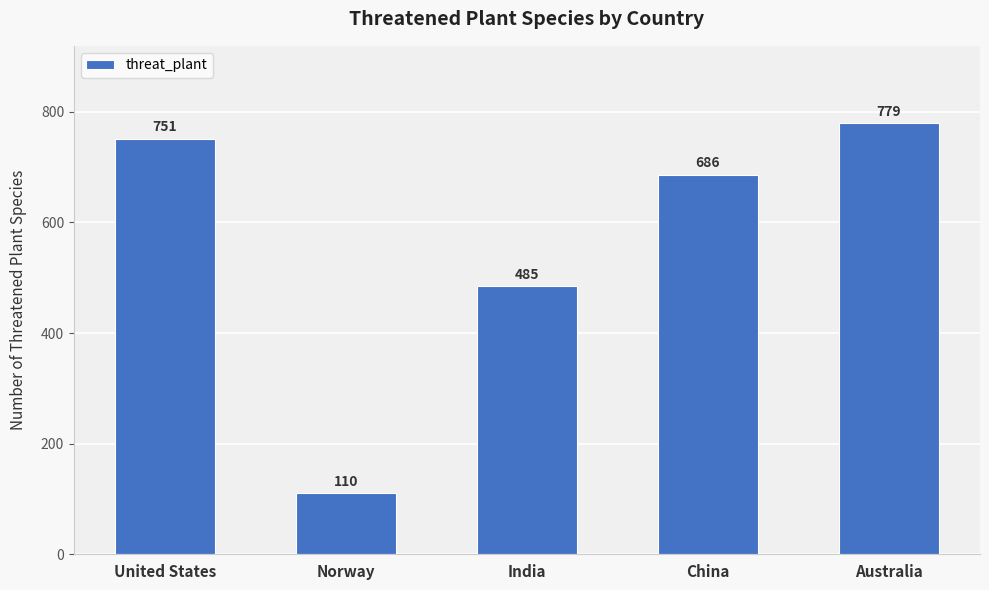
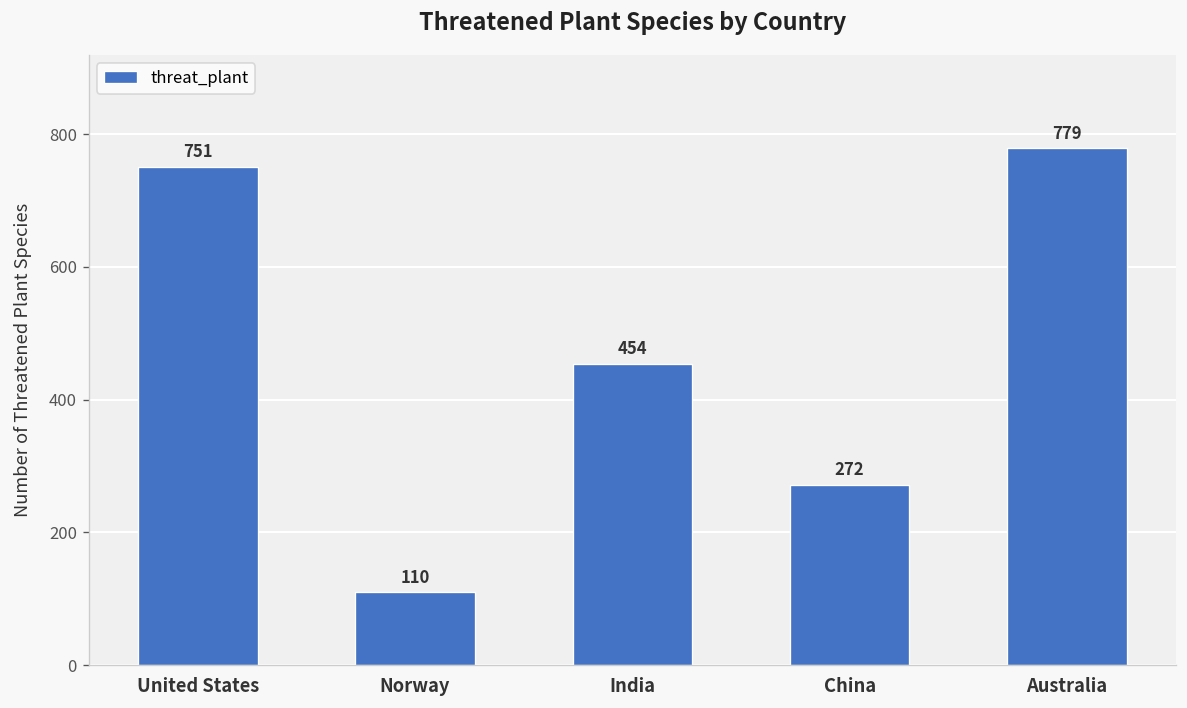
  {
    "United States": 751,
    "Norway": 110,
-   "India": 485,
-   "China": 686,
+   "India": 454,
+   "China": 272,
    "Australia": 779
  }
